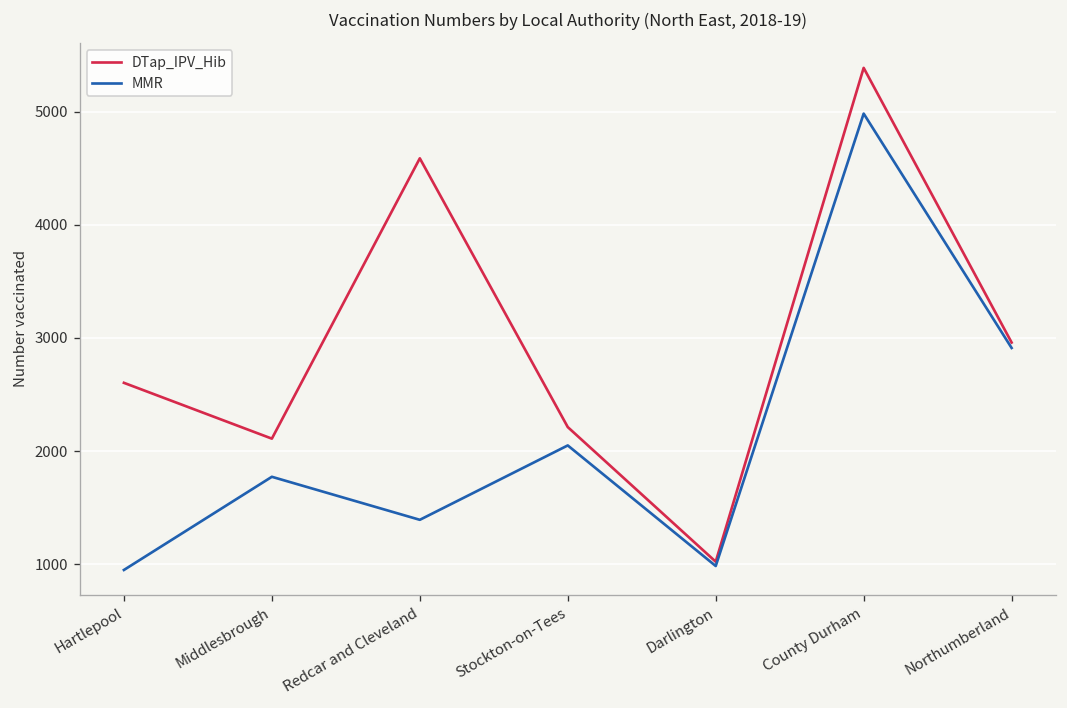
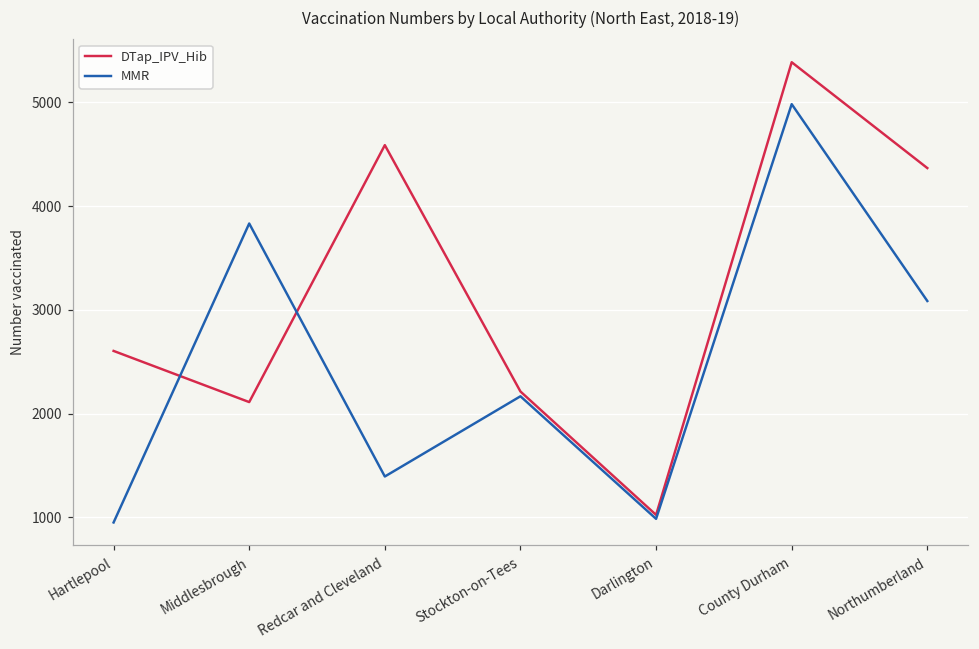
  {
    "DTap_IPV_Hib": {
      "Hartlepool": 2600,
      "Middlesbrough": 2100,
      "Redcar and Cleveland": 4600,
      "Stockton-on-Tees": 2200,
      "Darlington": 1000,
      "County Durham": 5400,
-     "Northumberland": 3000
+     "Northumberland": 4400
    },
    "MMR": {
      "Hartlepool": 1000,
-     "Middlesbrough": 1800,
+     "Middlesbrough": 3800,
      "Redcar and Cleveland": 1400,
-     "Stockton-on-Tees": 2100,
+     "Stockton-on-Tees": 2200,
      "Darlington": 1000,
      "County Durham": 5000,
-     "Northumberland": 2900
+     "Northumberland": 3100
    }
  }
